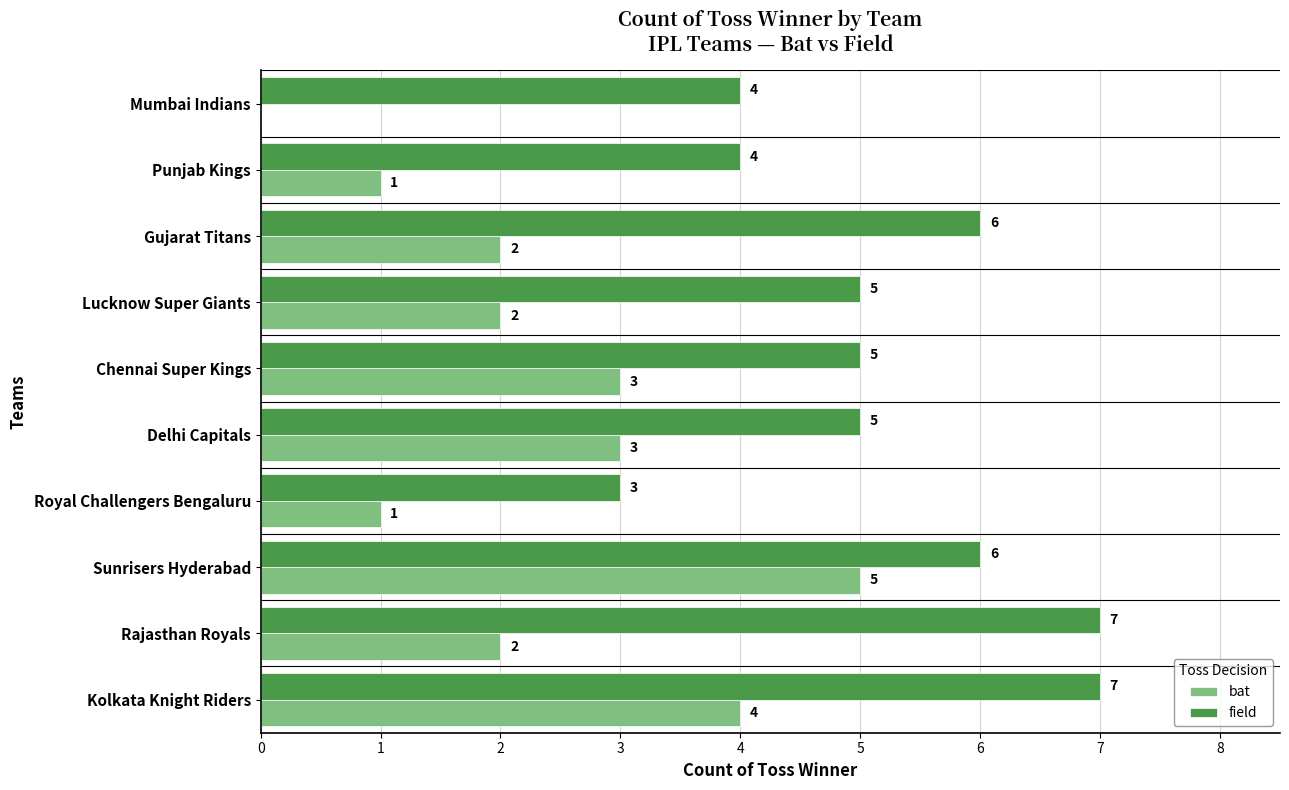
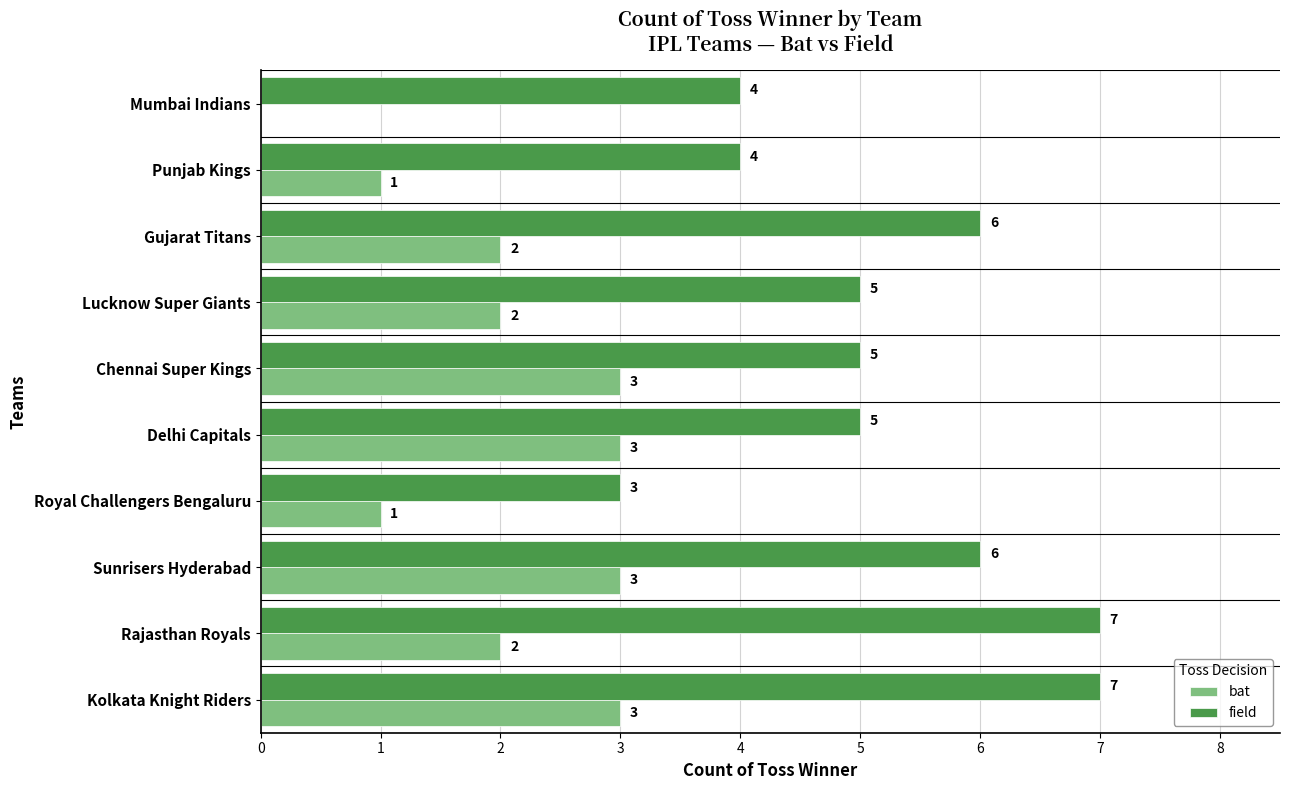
  {
    "bat": {
      "Punjab Kings": 1,
      "Gujarat Titans": 2,
      "Lucknow Super Giants": 2,
      "Chennai Super Kings": 3,
      "Delhi Capitals": 3,
      "Royal Challengers Bengaluru": 1,
-     "Sunrisers Hyderabad": 5,
+     "Sunrisers Hyderabad": 3,
      "Rajasthan Royals": 2,
-     "Kolkata Knight Riders": 4
+     "Kolkata Knight Riders": 3
    },
    "field": {
      "Mumbai Indians": 4,
      "Punjab Kings": 4,
      "Gujarat Titans": 6,
      "Lucknow Super Giants": 5,
      "Chennai Super Kings": 5,
      "Delhi Capitals": 5,
      "Royal Challengers Bengaluru": 3,
      "Sunrisers Hyderabad": 6,
      "Rajasthan Royals": 7,
      "Kolkata Knight Riders": 7
    }
  }
